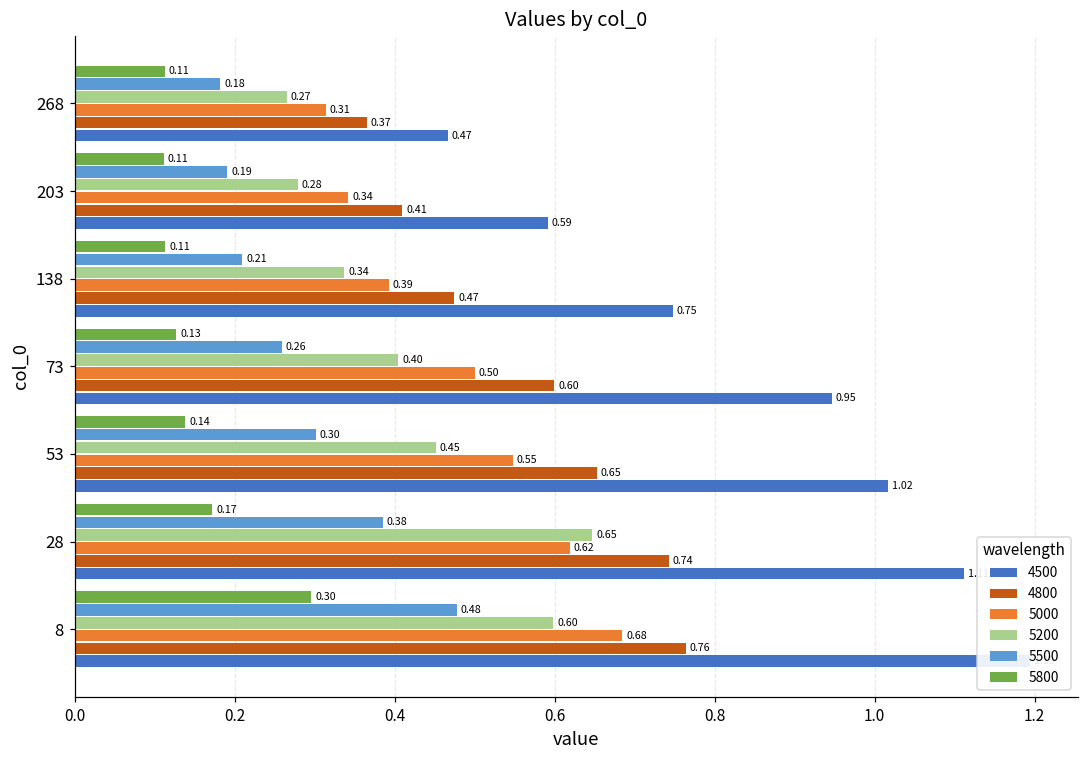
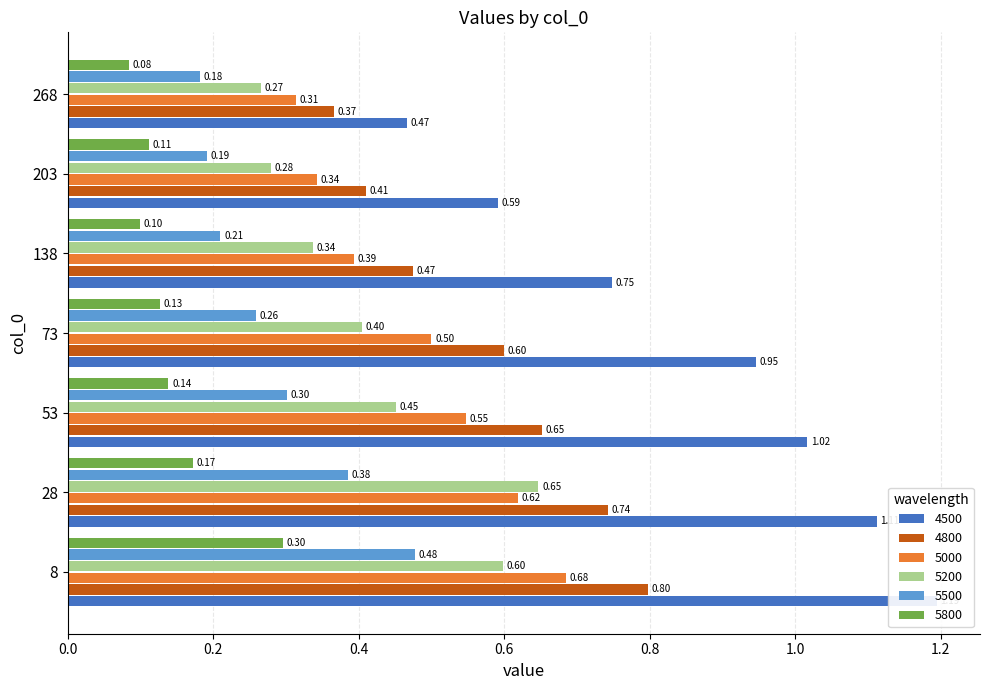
  {
    "4800": {
      "268": 0.37,
      "203": 0.41,
      "138": 0.47,
      "73": 0.60,
      "53": 0.65,
      "28": 0.74,
-     "8": 0.76
+     "8": 0.80
    },
    "5000": {
      "268": 0.31,
      "203": 0.34,
      "138": 0.39,
      "73": 0.50,
      "53": 0.55,
      "28": 0.62,
      "8": 0.68
    },
    "5200": {
      "268": 0.27,
      "203": 0.28,
      "138": 0.34,
      "73": 0.40,
      "53": 0.45,
      "28": 0.65,
      "8": 0.60
    },
    "5800": {
-     "268": 0.11,
+     "268": 0.08,
      "203": 0.11,
-     "138": 0.11,
+     "138": 0.10,
      "73": 0.13,
      "53": 0.14,
      "28": 0.17,
      "8": 0.30
    }
  }
